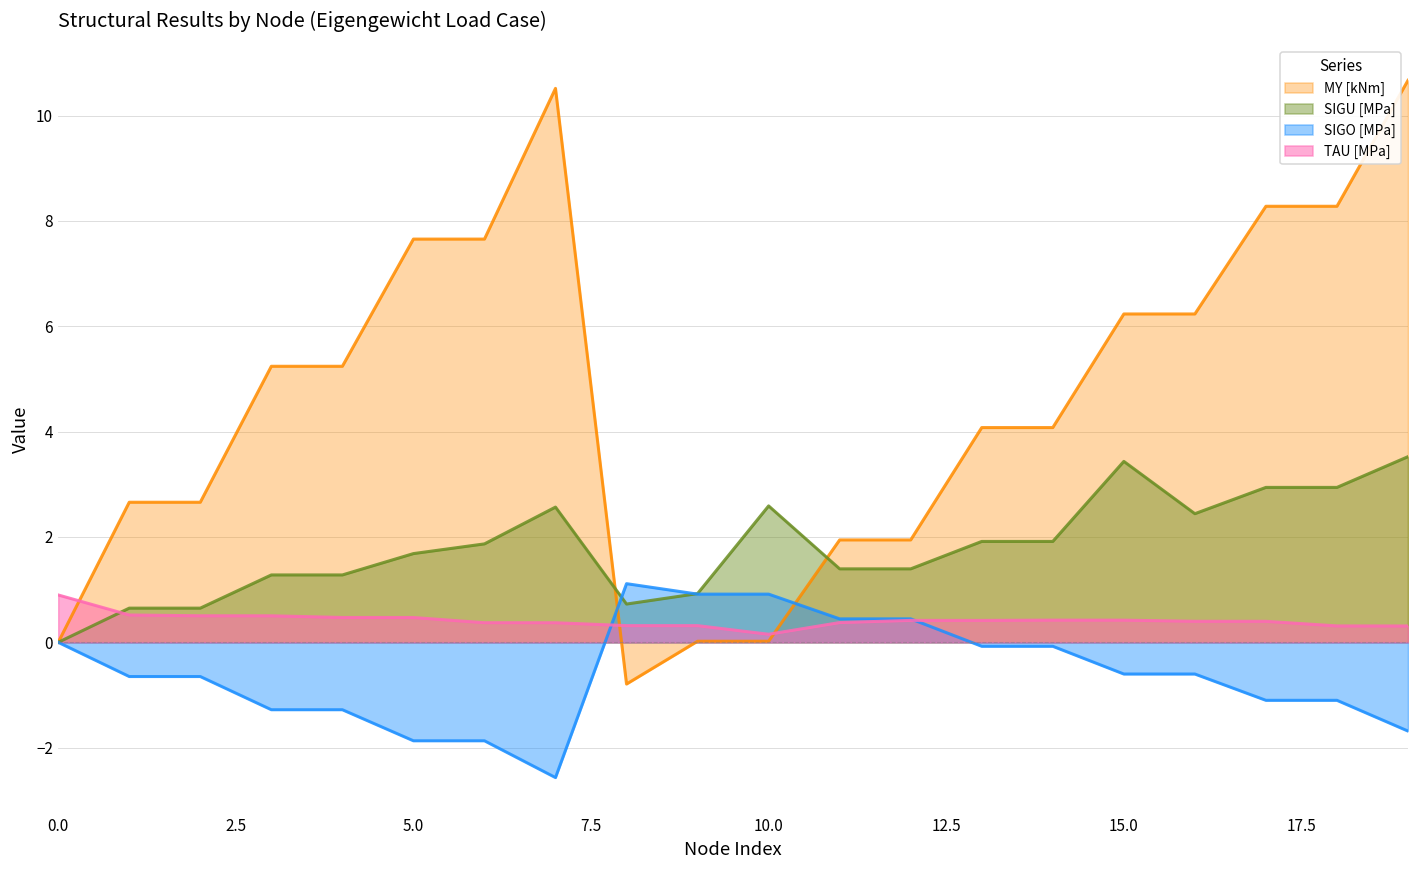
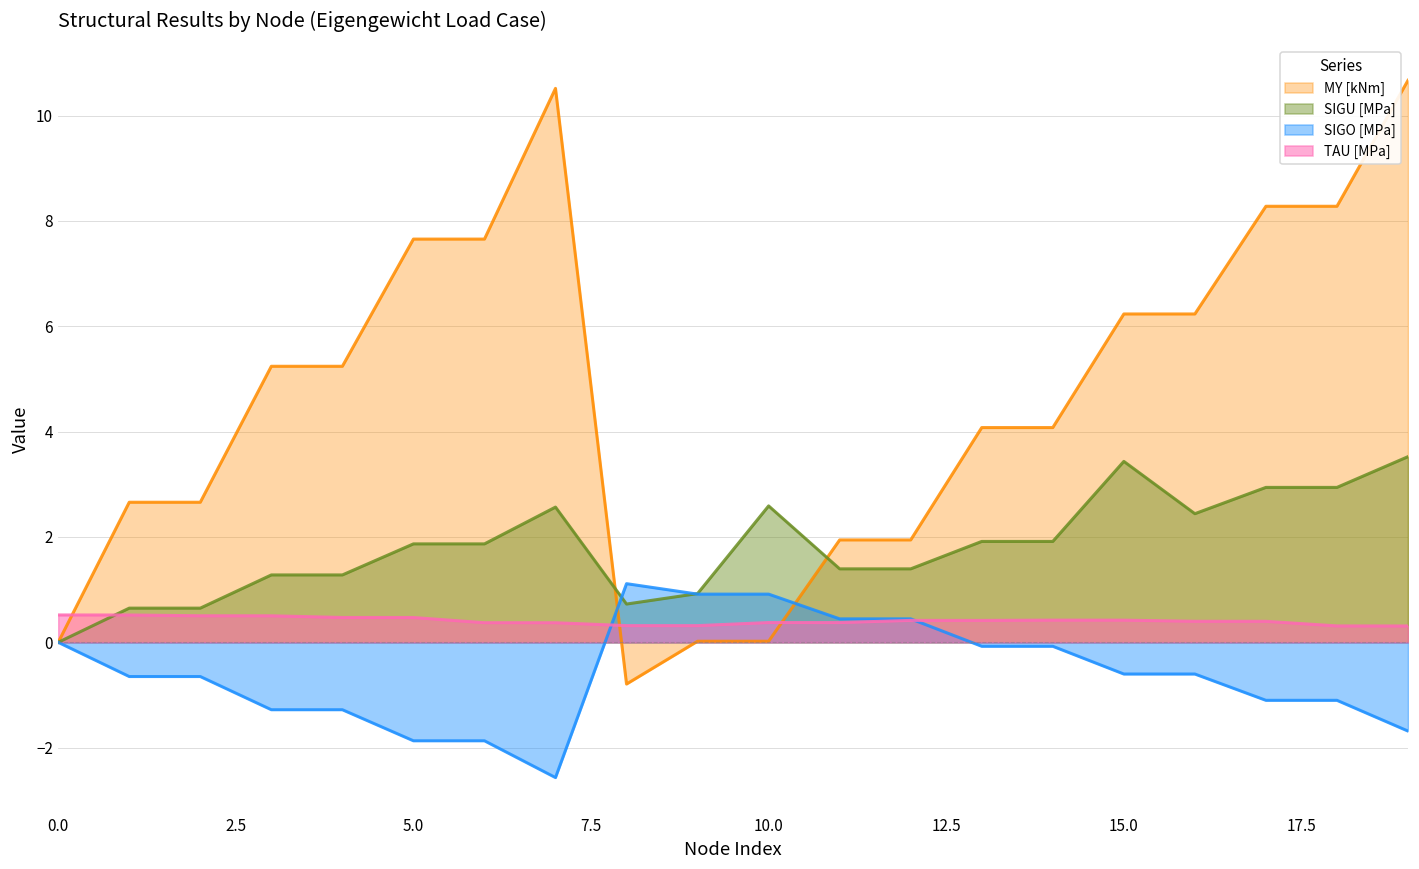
  {
    "SIGU [MPa]": {
-     "5.0": 1.7,
+     "5.0": 1.9,
      "10.0": 2.6,
      "15.0": 3.4
    },
    "TAU [MPa]": {
-     "0.0": 0.9,
+     "0.0": 0.5,
      "5.0": 0.5,
-     "10.0": 0.2,
+     "10.0": 0.4,
      "15.0": 0.4
    }
  }
